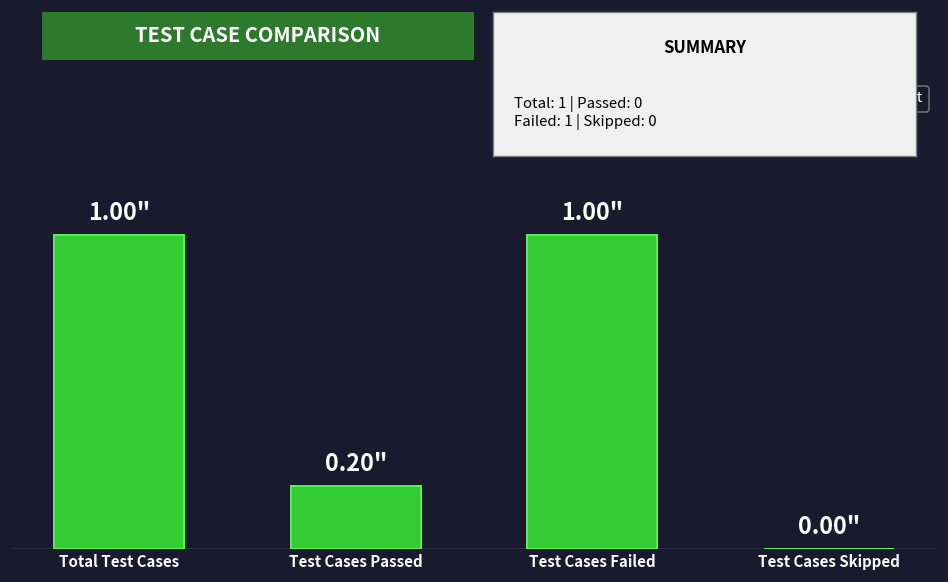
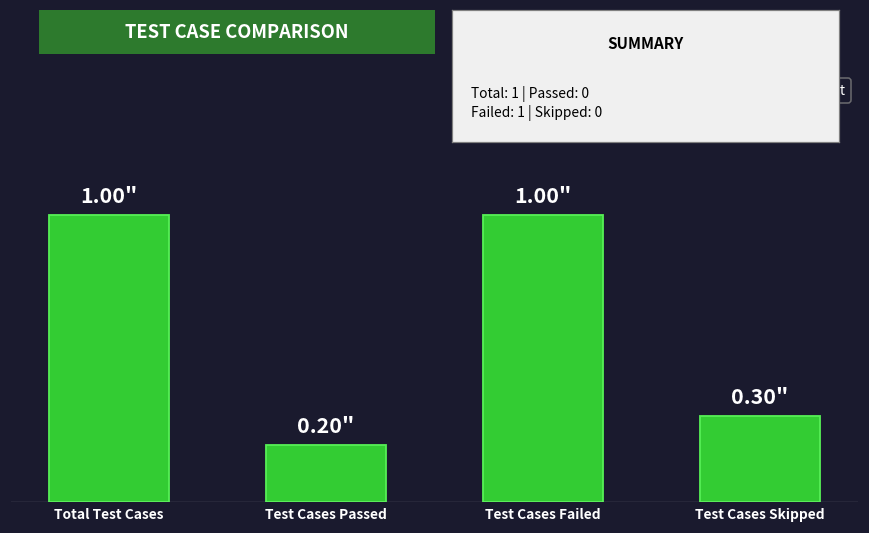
  {
    "Total Test Cases": "1.00\"",
    "Test Cases Passed": "0.20\"",
    "Test Cases Failed": "1.00\"",
-   "Test Cases Skipped": "0.00\""
+   "Test Cases Skipped": "0.30\""
  }
